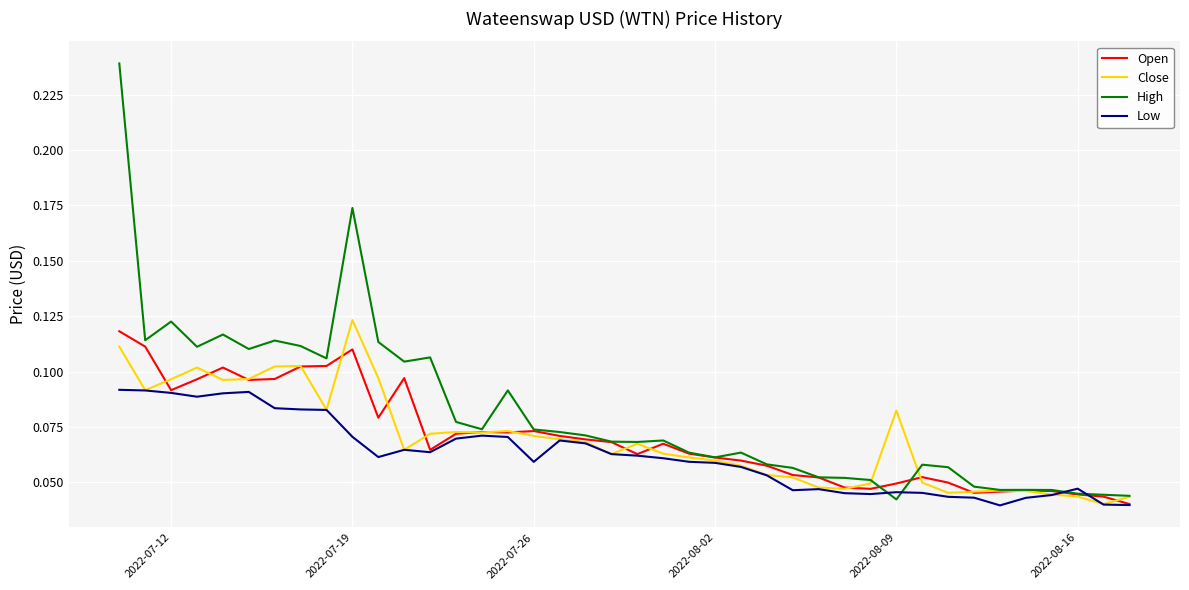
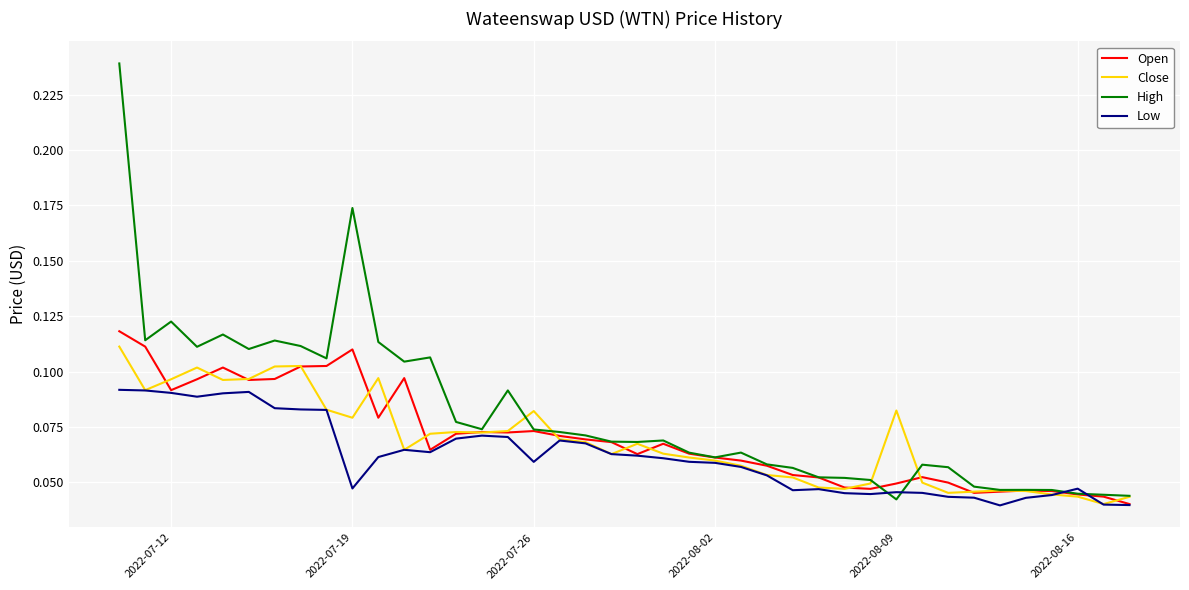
  {
    "Open": {
      "2022-07-12": 0.092,
      "2022-07-19": 0.110,
      "2022-08-09": 0.049
    },
    "Close": {
      "2022-07-12": 0.096,
-     "2022-07-19": 0.123,
-     "2022-07-26": 0.071,
+     "2022-07-19": 0.079,
+     "2022-07-26": 0.082,
      "2022-08-09": 0.082
    },
    "High": {
      "2022-07-12": 0.123,
      "2022-07-19": 0.174,
      "2022-08-09": 0.042
    },
    "Low": {
      "2022-07-12": 0.090,
-     "2022-07-19": 0.071,
+     "2022-07-19": 0.047,
      "2022-07-26": 0.059,
      "2022-08-09": 0.046,
      "2022-08-16": 0.047
    }
  }
